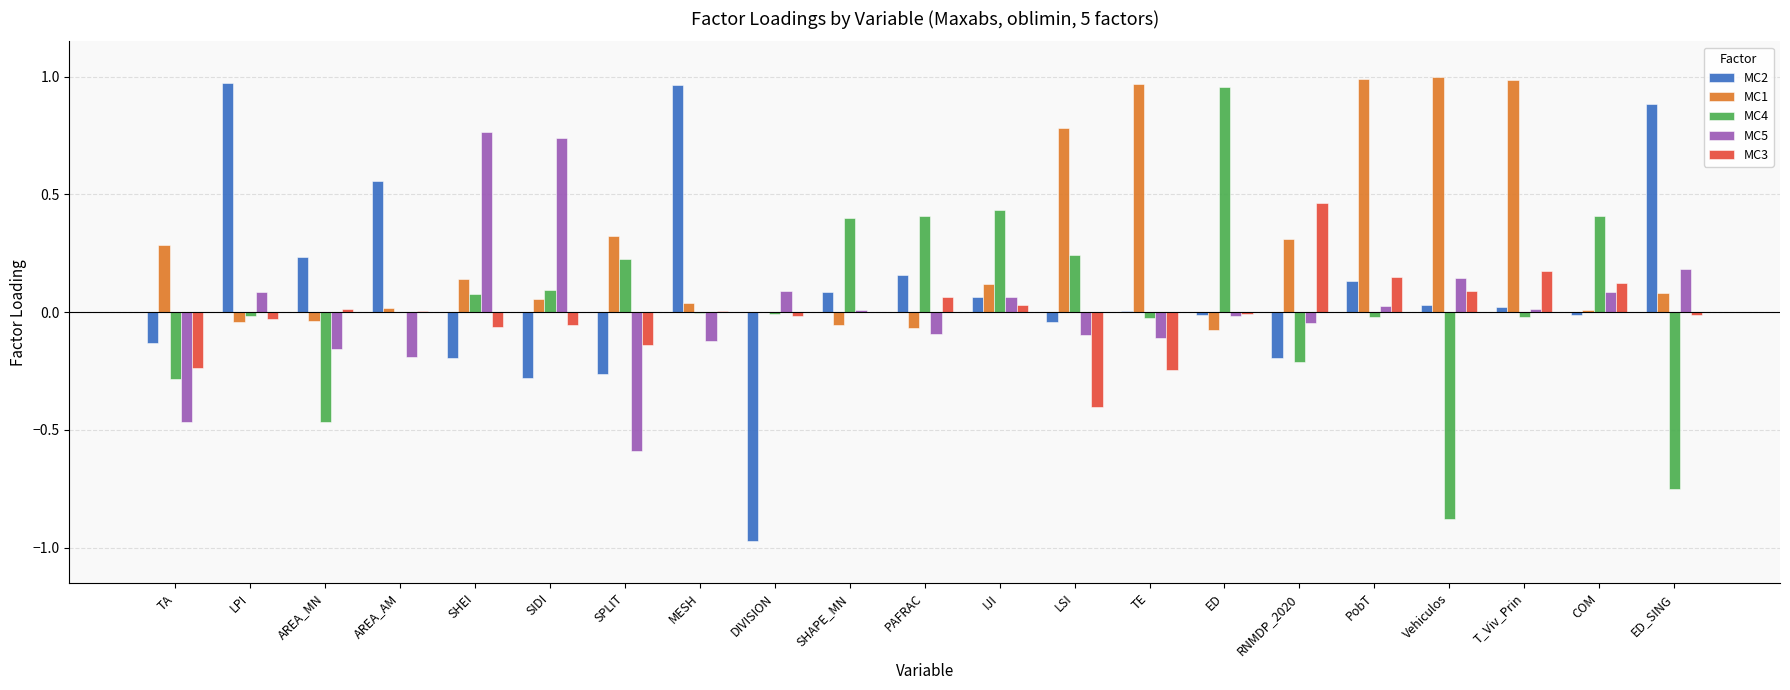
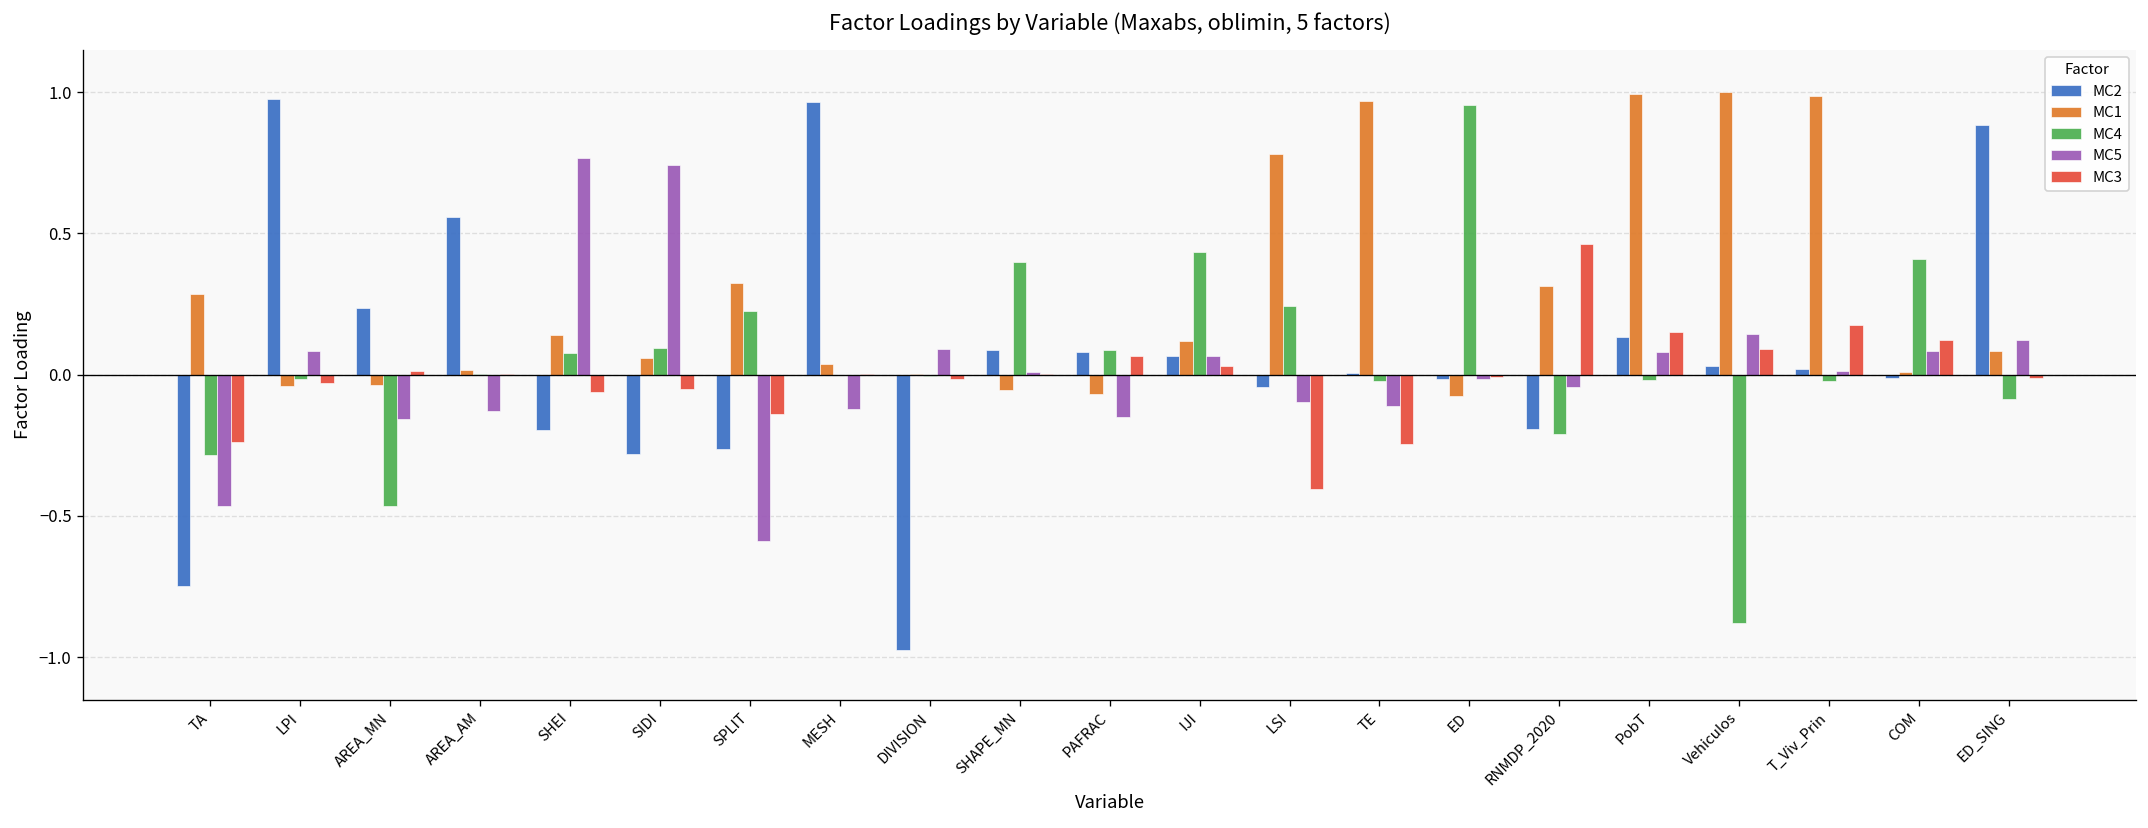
  {
    "MC2": {
-     "TA": -0.13,
+     "TA": -0.75,
      "LPI": 0.97,
      "AREA_MN": 0.23,
      "AREA_AM": 0.56,
      "SHEI": -0.20,
      "SIDI": -0.28,
      "SPLIT": -0.26,
      "MESH": 0.97,
      "DIVISION": -0.97,
      "SHAPE_MN": 0.09,
-     "PAFRAC": 0.16,
+     "PAFRAC": 0.08,
      "IJI": 0.07,
      "LSI": -0.04,
      "ED": -0.01,
      "RNMDP_2020": -0.19,
      "PobT": 0.13,
      "Vehiculos": 0.03,
      "T_Viv_Prin": 0.02,
      "COM": -0.01,
      "ED_SING": 0.88
    },
    "MC4": {
      "TA": -0.28,
      "LPI": -0.02,
      "AREA_MN": -0.46,
      "SHEI": 0.08,
      "SIDI": 0.09,
      "SPLIT": 0.23,
      "SHAPE_MN": 0.40,
-     "PAFRAC": 0.41,
+     "PAFRAC": 0.09,
      "IJI": 0.43,
      "LSI": 0.24,
      "TE": -0.02,
      "ED": 0.95,
      "RNMDP_2020": -0.21,
      "PobT": -0.02,
      "Vehiculos": -0.88,
      "T_Viv_Prin": -0.02,
      "COM": 0.41,
-     "ED_SING": -0.75
+     "ED_SING": -0.09
    },
    "MC5": {
      "TA": -0.47,
      "LPI": 0.08,
      "AREA_MN": -0.16,
-     "AREA_AM": -0.19,
+     "AREA_AM": -0.13,
      "SHEI": 0.77,
      "SIDI": 0.74,
      "SPLIT": -0.59,
      "MESH": -0.12,
      "DIVISION": 0.09,
-     "PAFRAC": -0.09,
+     "PAFRAC": -0.15,
      "IJI": 0.07,
      "LSI": -0.10,
      "TE": -0.11,
      "ED": -0.02,
      "RNMDP_2020": -0.04,
-     "PobT": 0.03,
+     "PobT": 0.08,
      "Vehiculos": 0.14,
      "T_Viv_Prin": 0.01,
      "COM": 0.08,
-     "ED_SING": 0.18
+     "ED_SING": 0.12
    }
  }
